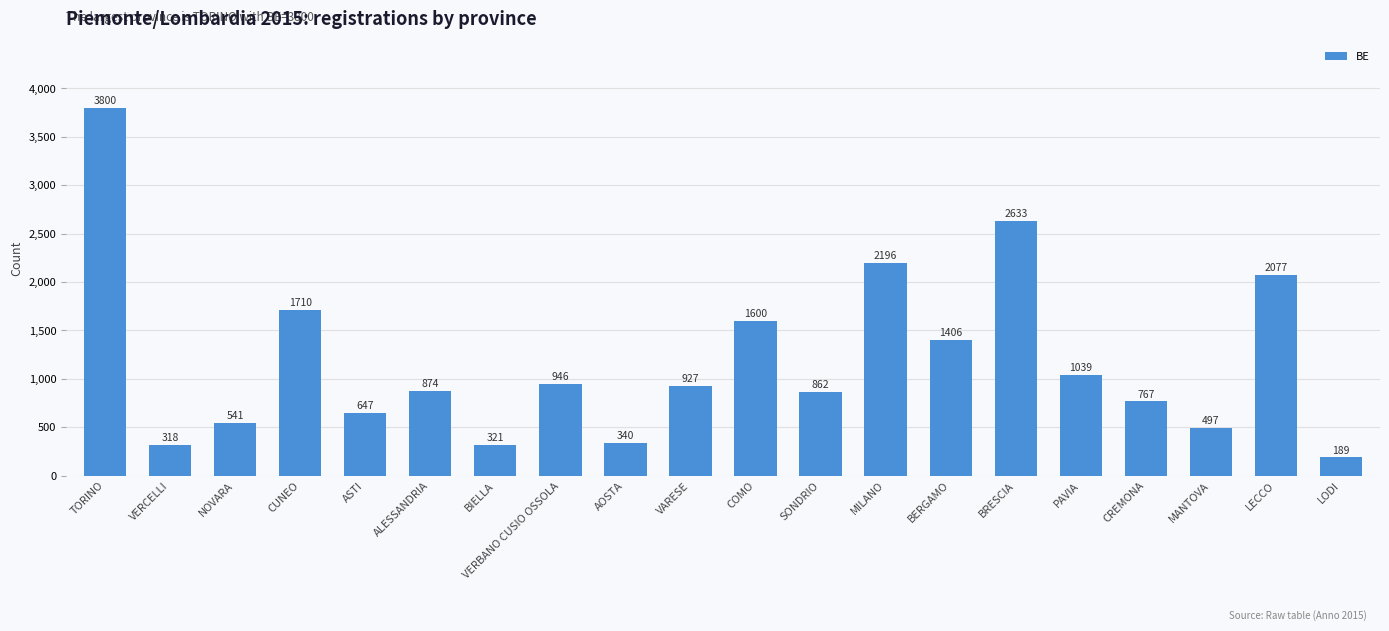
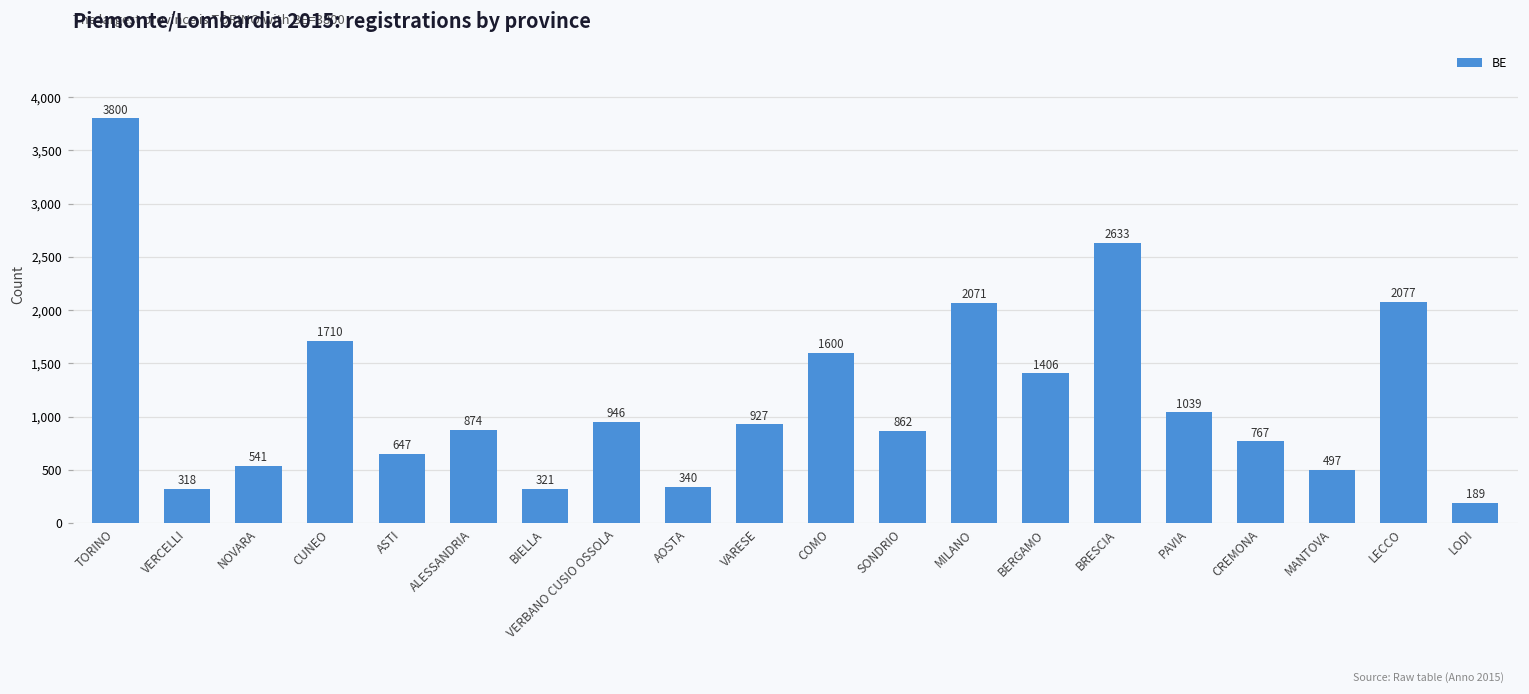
  {
    "TORINO": 3800,
    "VERCELLI": 318,
    "NOVARA": 541,
    "CUNEO": 1710,
    "ASTI": 647,
    "ALESSANDRIA": 874,
    "BIELLA": 321,
    "VERBANO CUSIO OSSOLA": 946,
    "AOSTA": 340,
    "VARESE": 927,
    "COMO": 1600,
    "SONDRIO": 862,
-   "MILANO": 2196,
+   "MILANO": 2071,
    "BERGAMO": 1406,
    "BRESCIA": 2633,
    "PAVIA": 1039,
    "CREMONA": 767,
    "MANTOVA": 497,
    "LECCO": 2077,
    "LODI": 189
  }
